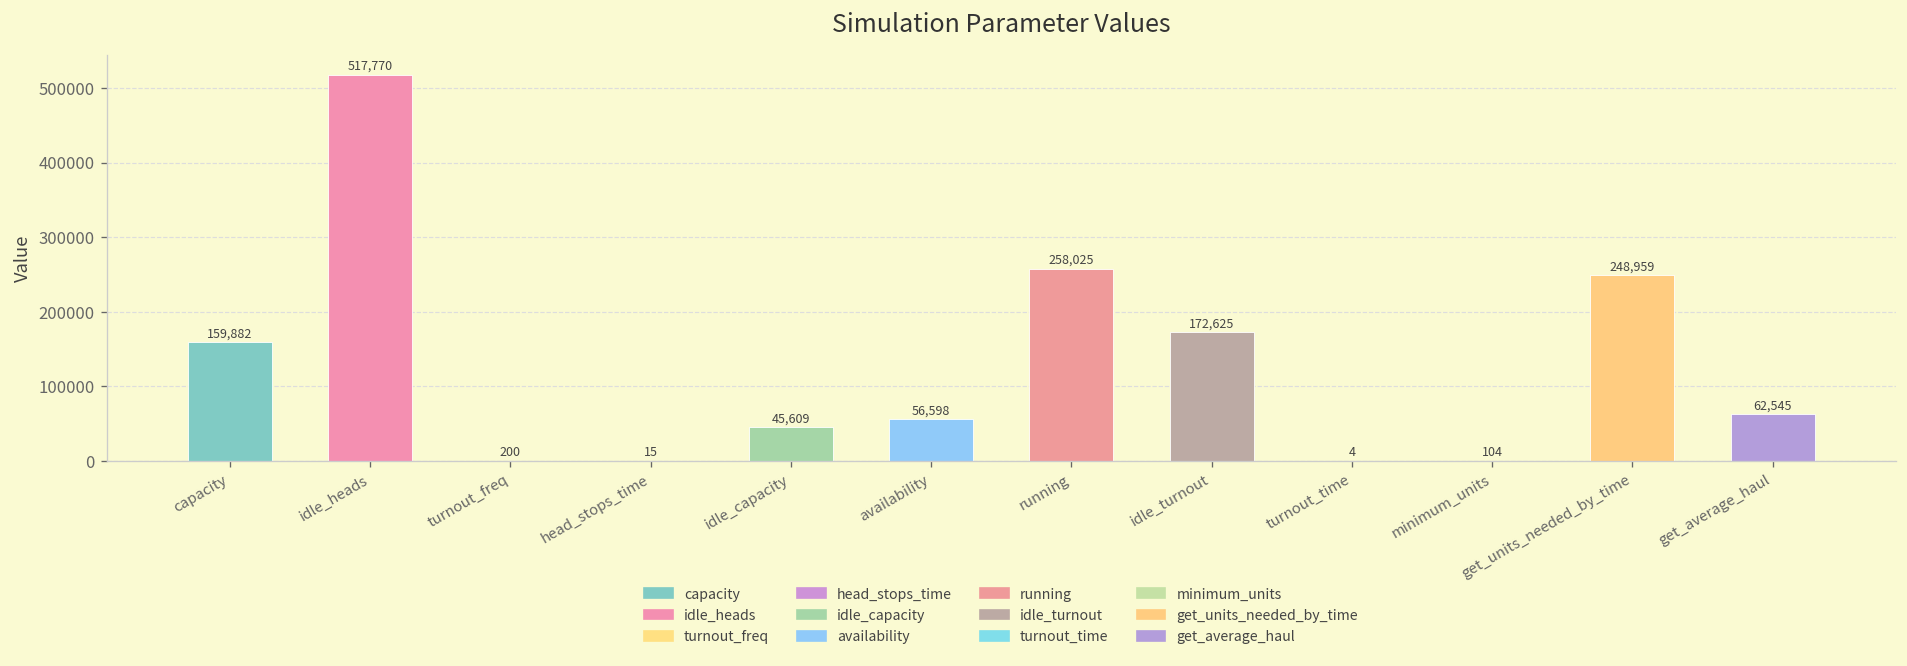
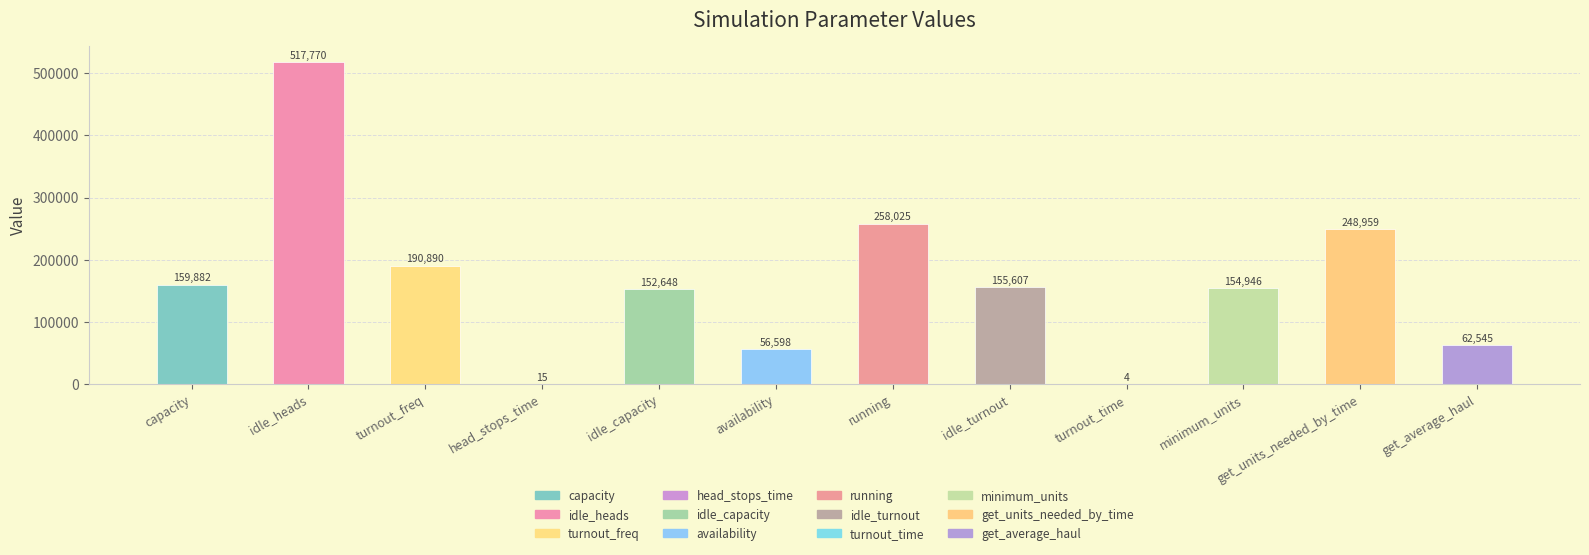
  {
    "capacity": "159,882",
    "idle_heads": "517,770",
-   "turnout_freq": "200",
+   "turnout_freq": "190,890",
    "head_stops_time": "15",
-   "idle_capacity": "45,609",
+   "idle_capacity": "152,648",
    "availability": "56,598",
    "running": "258,025",
-   "idle_turnout": "172,625",
+   "idle_turnout": "155,607",
    "turnout_time": "4",
-   "minimum_units": "104",
+   "minimum_units": "154,946",
    "get_units_needed_by_time": "248,959",
    "get_average_haul": "62,545"
  }
